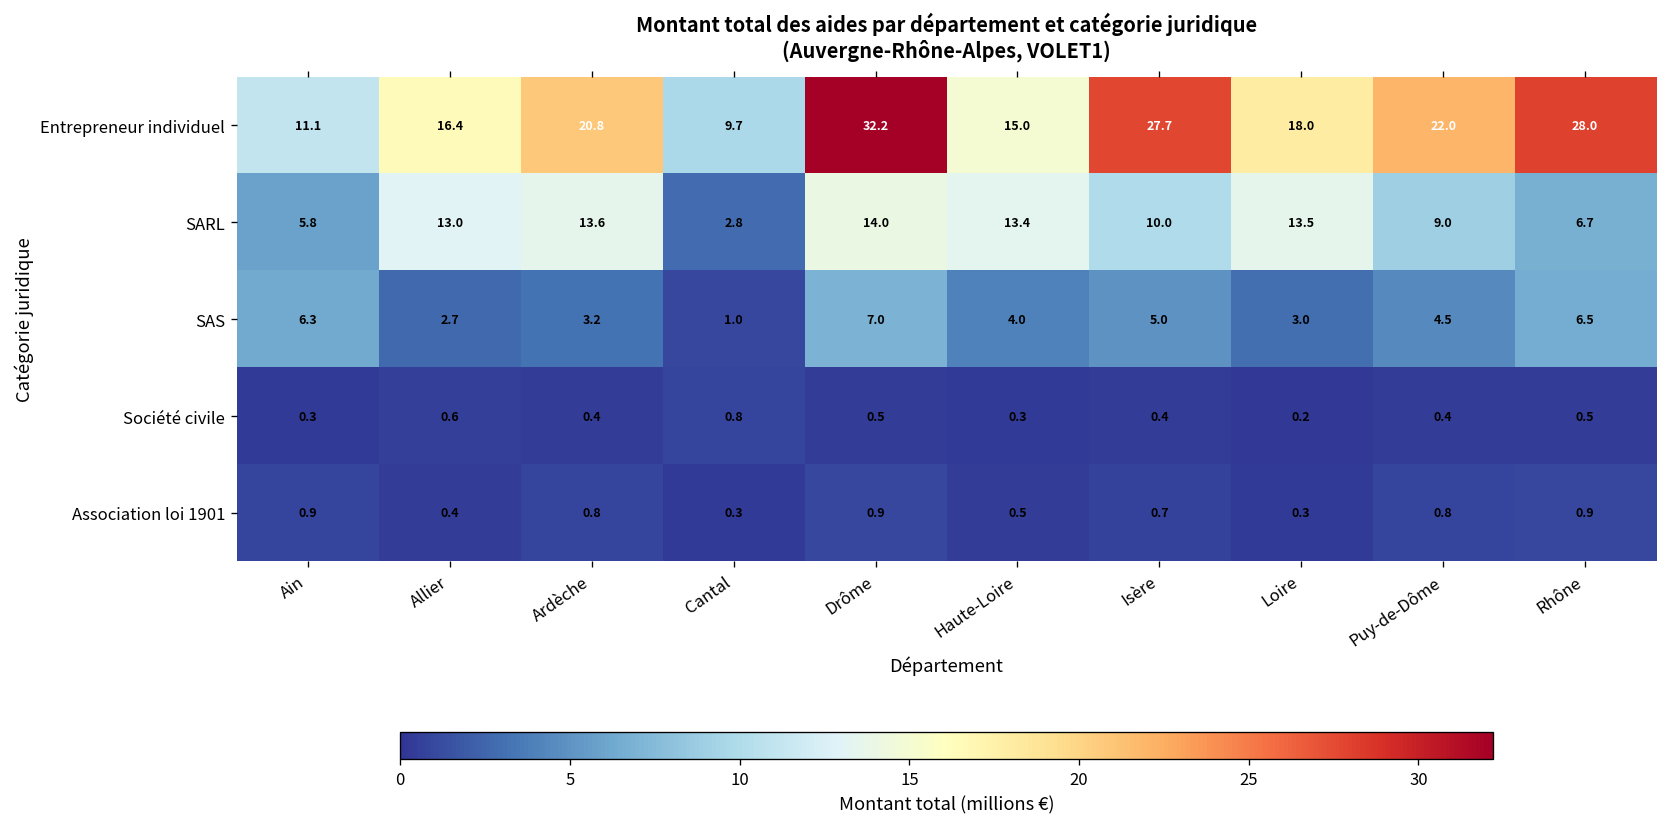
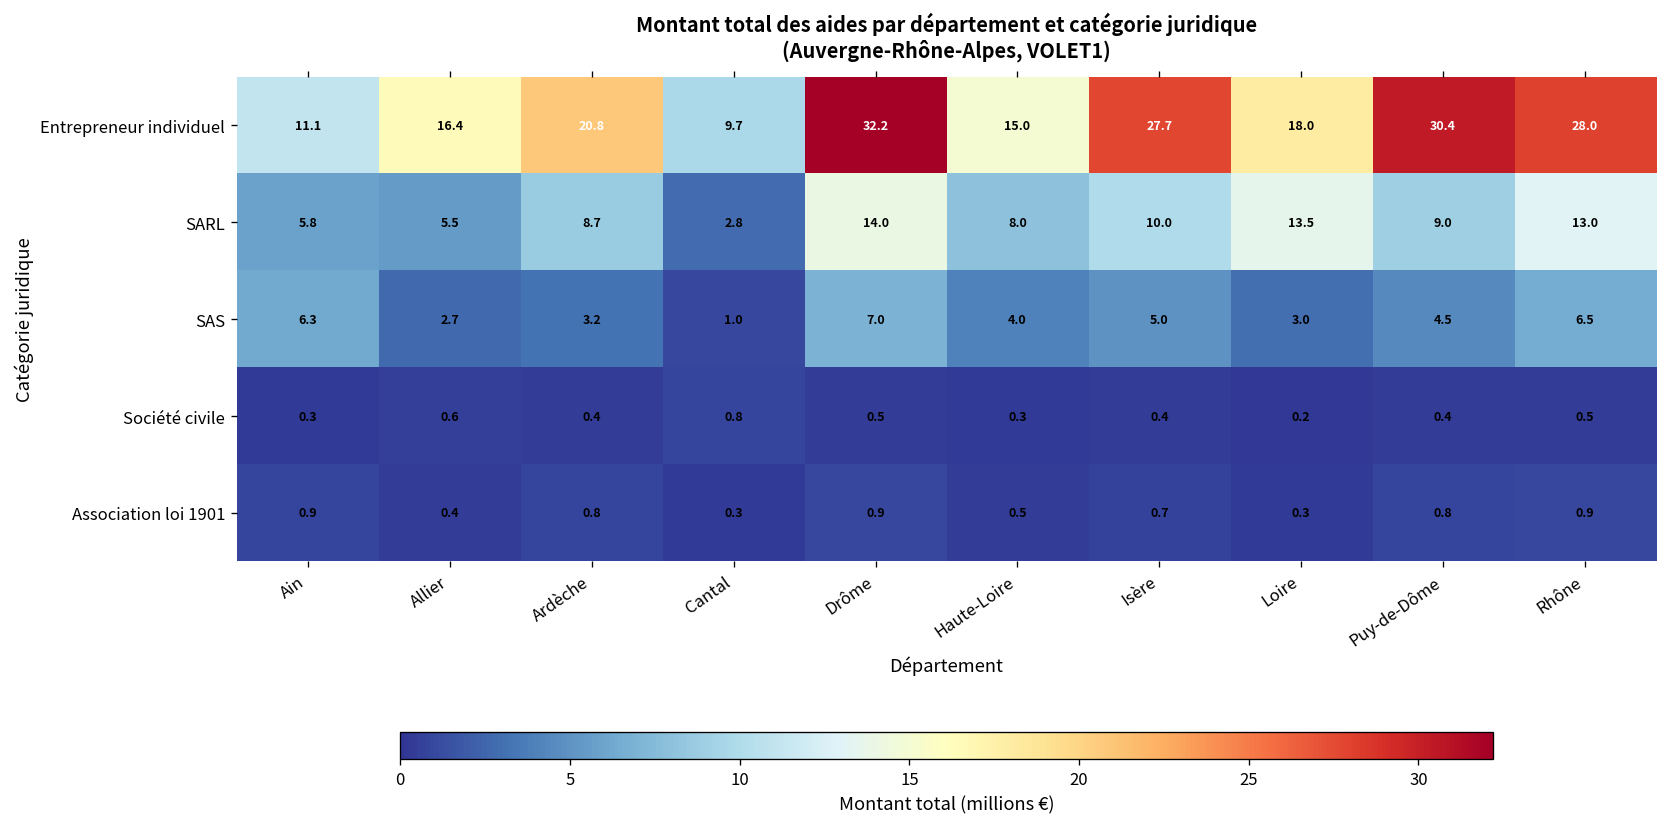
  {
    "Entrepreneur individuel": {
      "Ain": 11.1,
      "Allier": 16.4,
      "Ardèche": 20.8,
      "Cantal": 9.7,
      "Drôme": 32.2,
      "Haute-Loire": 15.0,
      "Isère": 27.7,
      "Loire": 18.0,
-     "Puy-de-Dôme": 22.0,
+     "Puy-de-Dôme": 30.4,
      "Rhône": 28.0
    },
    "SARL": {
      "Ain": 5.8,
-     "Allier": 13.0,
-     "Ardèche": 13.6,
+     "Allier": 5.5,
+     "Ardèche": 8.7,
      "Cantal": 2.8,
      "Drôme": 14.0,
-     "Haute-Loire": 13.4,
+     "Haute-Loire": 8.0,
      "Isère": 10.0,
      "Loire": 13.5,
      "Puy-de-Dôme": 9.0,
-     "Rhône": 6.7
+     "Rhône": 13.0
    },
    "SAS": {
      "Ain": 6.3,
      "Allier": 2.7,
      "Ardèche": 3.2,
      "Cantal": 1.0,
      "Drôme": 7.0,
      "Haute-Loire": 4.0,
      "Isère": 5.0,
      "Loire": 3.0,
      "Puy-de-Dôme": 4.5,
      "Rhône": 6.5
    },
    "Société civile": {
      "Ain": 0.3,
      "Allier": 0.6,
      "Ardèche": 0.4,
      "Cantal": 0.8,
      "Drôme": 0.5,
      "Haute-Loire": 0.3,
      "Isère": 0.4,
      "Loire": 0.2,
      "Puy-de-Dôme": 0.4,
      "Rhône": 0.5
    },
    "Association loi 1901": {
      "Ain": 0.9,
      "Allier": 0.4,
      "Ardèche": 0.8,
      "Cantal": 0.3,
      "Drôme": 0.9,
      "Haute-Loire": 0.5,
      "Isère": 0.7,
      "Loire": 0.3,
      "Puy-de-Dôme": 0.8,
      "Rhône": 0.9
    }
  }
